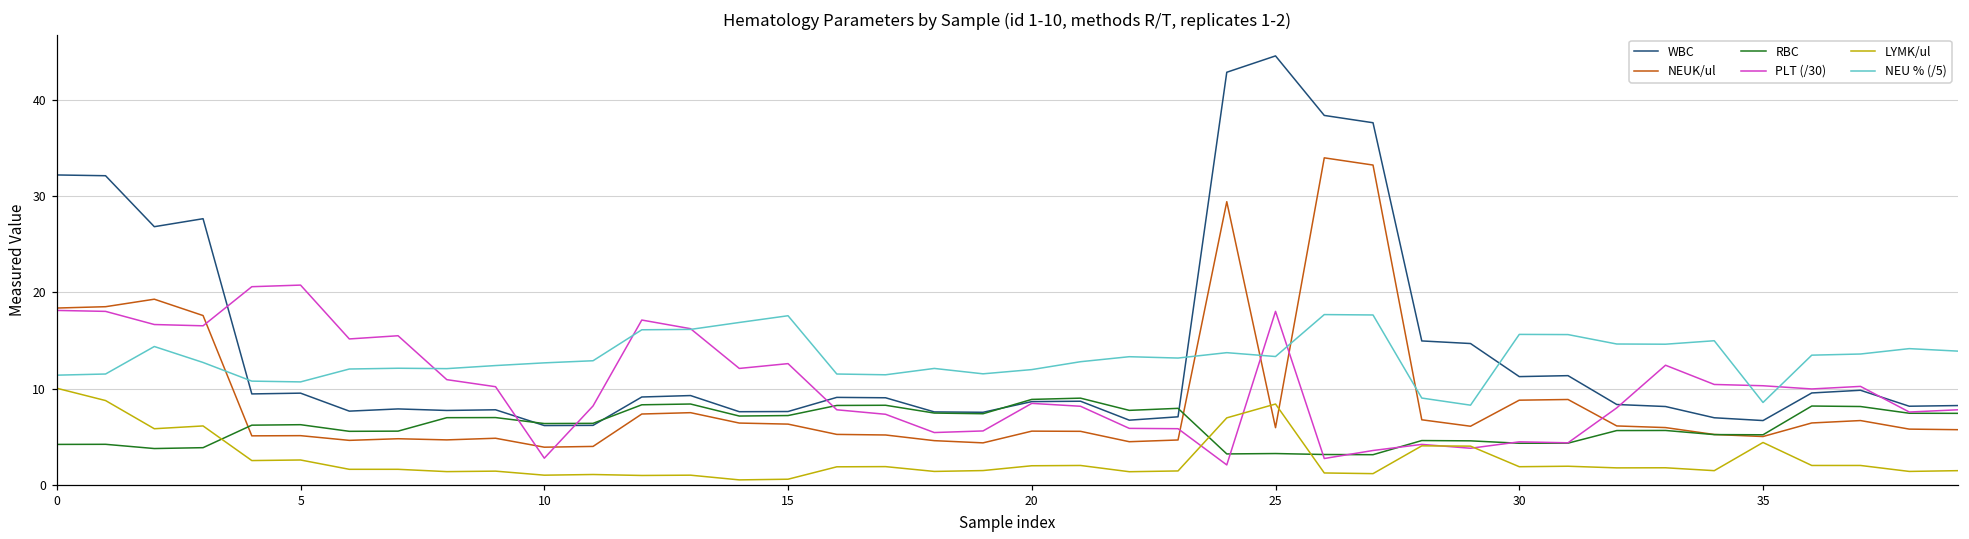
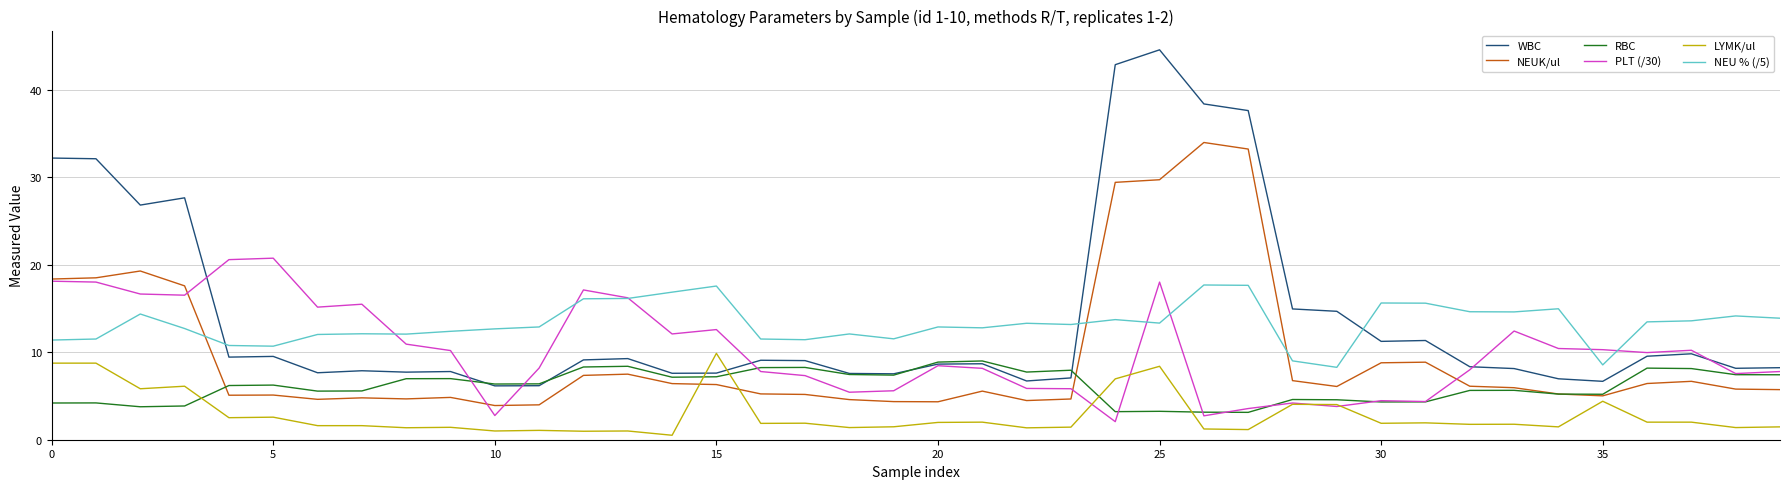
  {
    "WBC": {
      "0": 32,
      "5": 10,
      "15": 8,
      "25": 45,
      "30": 11,
      "35": 7
    },
    "NEUK/ul": {
      "5": 5,
      "10": 4,
      "15": 6,
-     "20": 6,
-     "25": 6,
+     "20": 4,
+     "25": 30,
      "30": 9
    },
    "RBC": {
      "0": 4,
      "5": 6,
      "15": 7,
      "25": 3
    },
    "PLT (/30)": {
      "5": 21,
      "10": 3,
      "15": 13,
      "25": 18,
      "35": 10
    },
    "LYMK/ul": {
-     "0": 10,
+     "0": 9,
      "5": 3,
      "10": 1,
-     "15": 1,
+     "15": 10,
      "20": 2,
      "25": 8,
      "30": 2,
      "35": 4
    },
    "NEU % (/5)": {
      "0": 11,
      "5": 11,
      "10": 13,
      "15": 18,
-     "20": 12,
+     "20": 13,
      "25": 13,
      "30": 16,
      "35": 9
    }
  }
